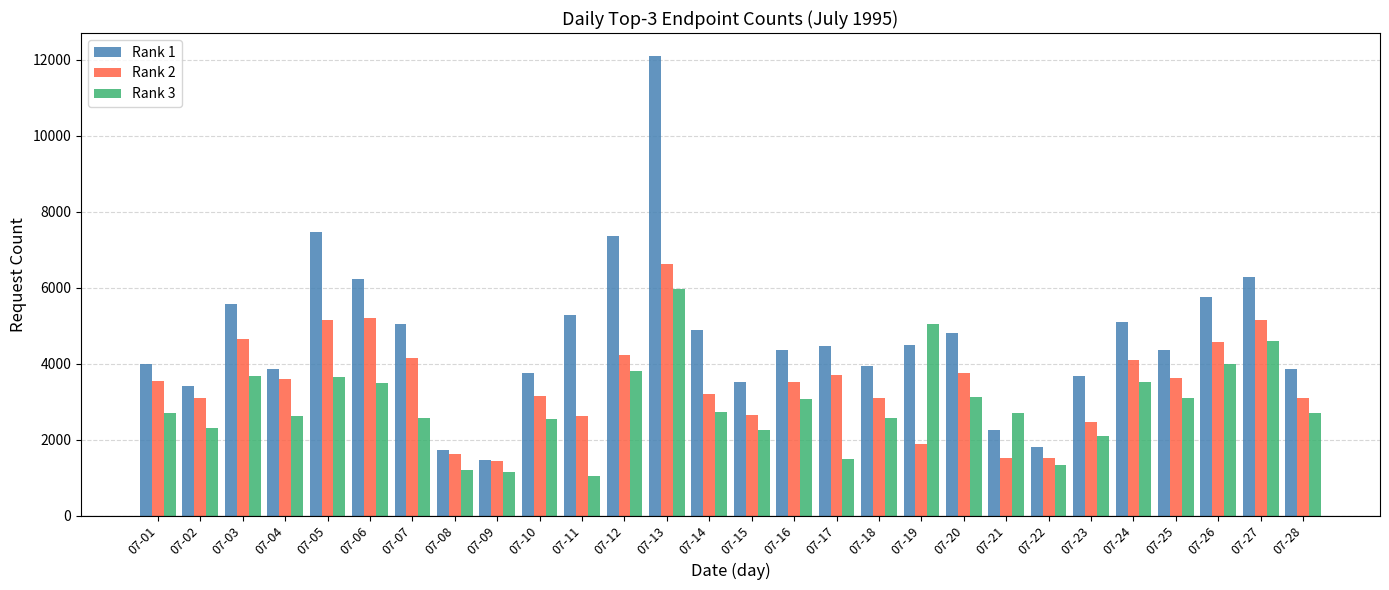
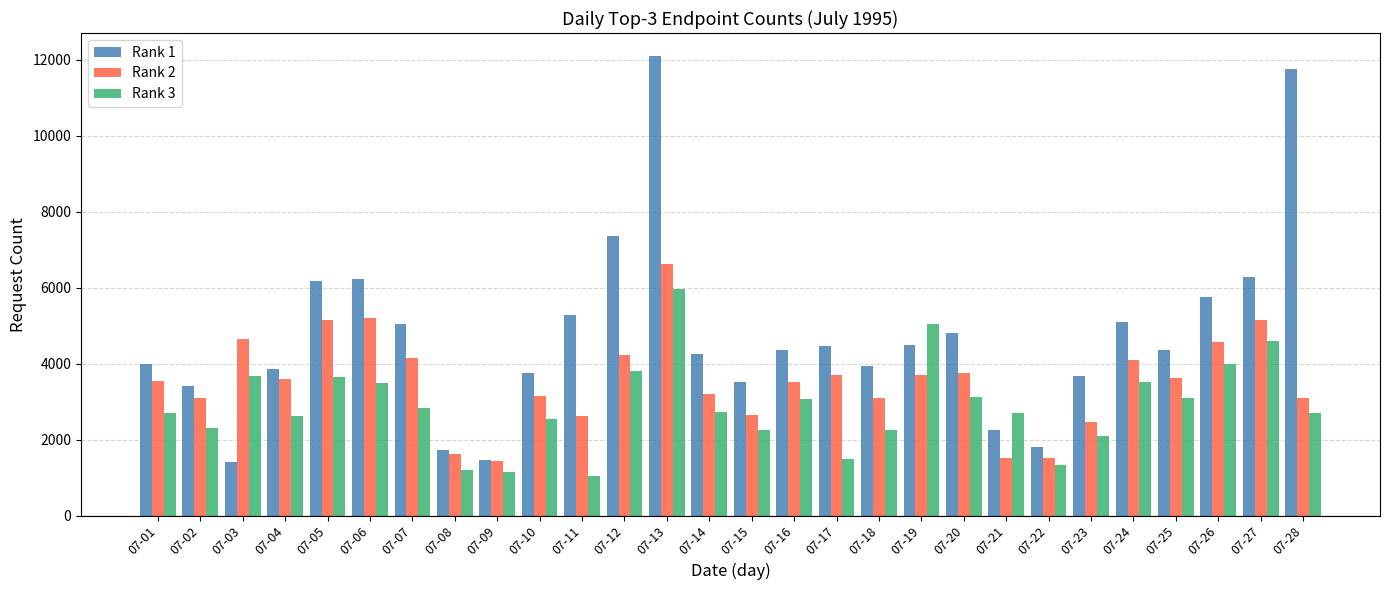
  {
    "Rank 1": {
      "07-01": 4000,
      "07-02": 3400,
-     "07-03": 5600,
+     "07-03": 1400,
      "07-04": 3900,
-     "07-05": 7500,
+     "07-05": 6200,
      "07-06": 6200,
      "07-07": 5100,
      "07-08": 1700,
      "07-09": 1500,
      "07-10": 3700,
      "07-11": 5300,
      "07-12": 7400,
      "07-13": 12100,
-     "07-14": 4900,
+     "07-14": 4200,
      "07-15": 3500,
      "07-16": 4400,
      "07-17": 4500,
      "07-18": 3900,
      "07-19": 4500,
      "07-20": 4800,
      "07-21": 2200,
      "07-22": 1800,
      "07-23": 3700,
      "07-24": 5100,
      "07-25": 4300,
      "07-26": 5800,
      "07-27": 6300,
-     "07-28": 3900
+     "07-28": 11800
    },
    "Rank 2": {
      "07-01": 3500,
      "07-02": 3100,
      "07-03": 4700,
      "07-04": 3600,
      "07-05": 5200,
      "07-06": 5200,
      "07-07": 4100,
      "07-08": 1600,
      "07-09": 1400,
      "07-10": 3100,
      "07-11": 2600,
      "07-12": 4200,
      "07-13": 6600,
      "07-14": 3200,
      "07-15": 2700,
      "07-16": 3500,
      "07-17": 3700,
      "07-18": 3100,
-     "07-19": 1900,
+     "07-19": 3700,
      "07-20": 3700,
      "07-21": 1500,
      "07-22": 1500,
      "07-23": 2500,
      "07-24": 4100,
      "07-25": 3600,
      "07-26": 4600,
      "07-27": 5200,
      "07-28": 3100
    },
    "Rank 3": {
      "07-01": 2700,
      "07-02": 2300,
      "07-03": 3700,
      "07-04": 2600,
      "07-05": 3600,
      "07-06": 3500,
-     "07-07": 2600,
+     "07-07": 2800,
      "07-08": 1200,
      "07-09": 1200,
      "07-10": 2500,
      "07-11": 1000,
      "07-12": 3800,
      "07-13": 6000,
      "07-14": 2700,
      "07-15": 2300,
      "07-16": 3100,
      "07-17": 1500,
-     "07-18": 2600,
+     "07-18": 2200,
      "07-19": 5100,
      "07-20": 3100,
      "07-21": 2700,
      "07-22": 1300,
      "07-23": 2100,
      "07-24": 3500,
      "07-25": 3100,
      "07-26": 4000,
      "07-27": 4600,
      "07-28": 2700
    }
  }
